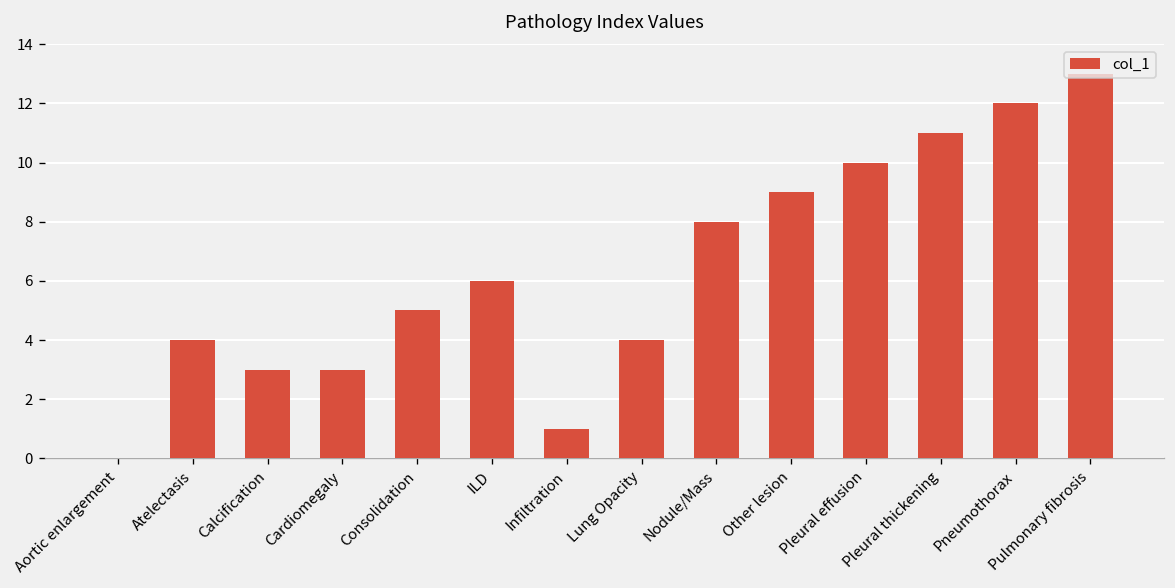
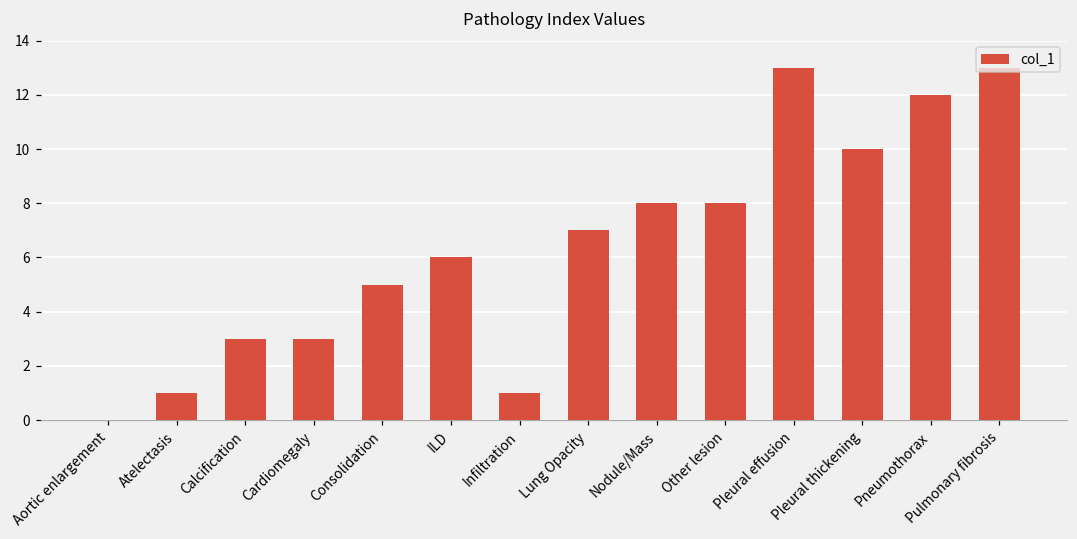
  {
    "Aortic enlargement": 0,
-   "Atelectasis": 4,
+   "Atelectasis": 1,
    "Calcification": 3,
    "Cardiomegaly": 3,
    "Consolidation": 5,
    "ILD": 6,
    "Infiltration": 1,
-   "Lung Opacity": 4,
+   "Lung Opacity": 7,
    "Nodule/Mass": 8,
-   "Other lesion": 9,
-   "Pleural effusion": 10,
-   "Pleural thickening": 11,
+   "Other lesion": 8,
+   "Pleural effusion": 13,
+   "Pleural thickening": 10,
    "Pneumothorax": 12
  }
